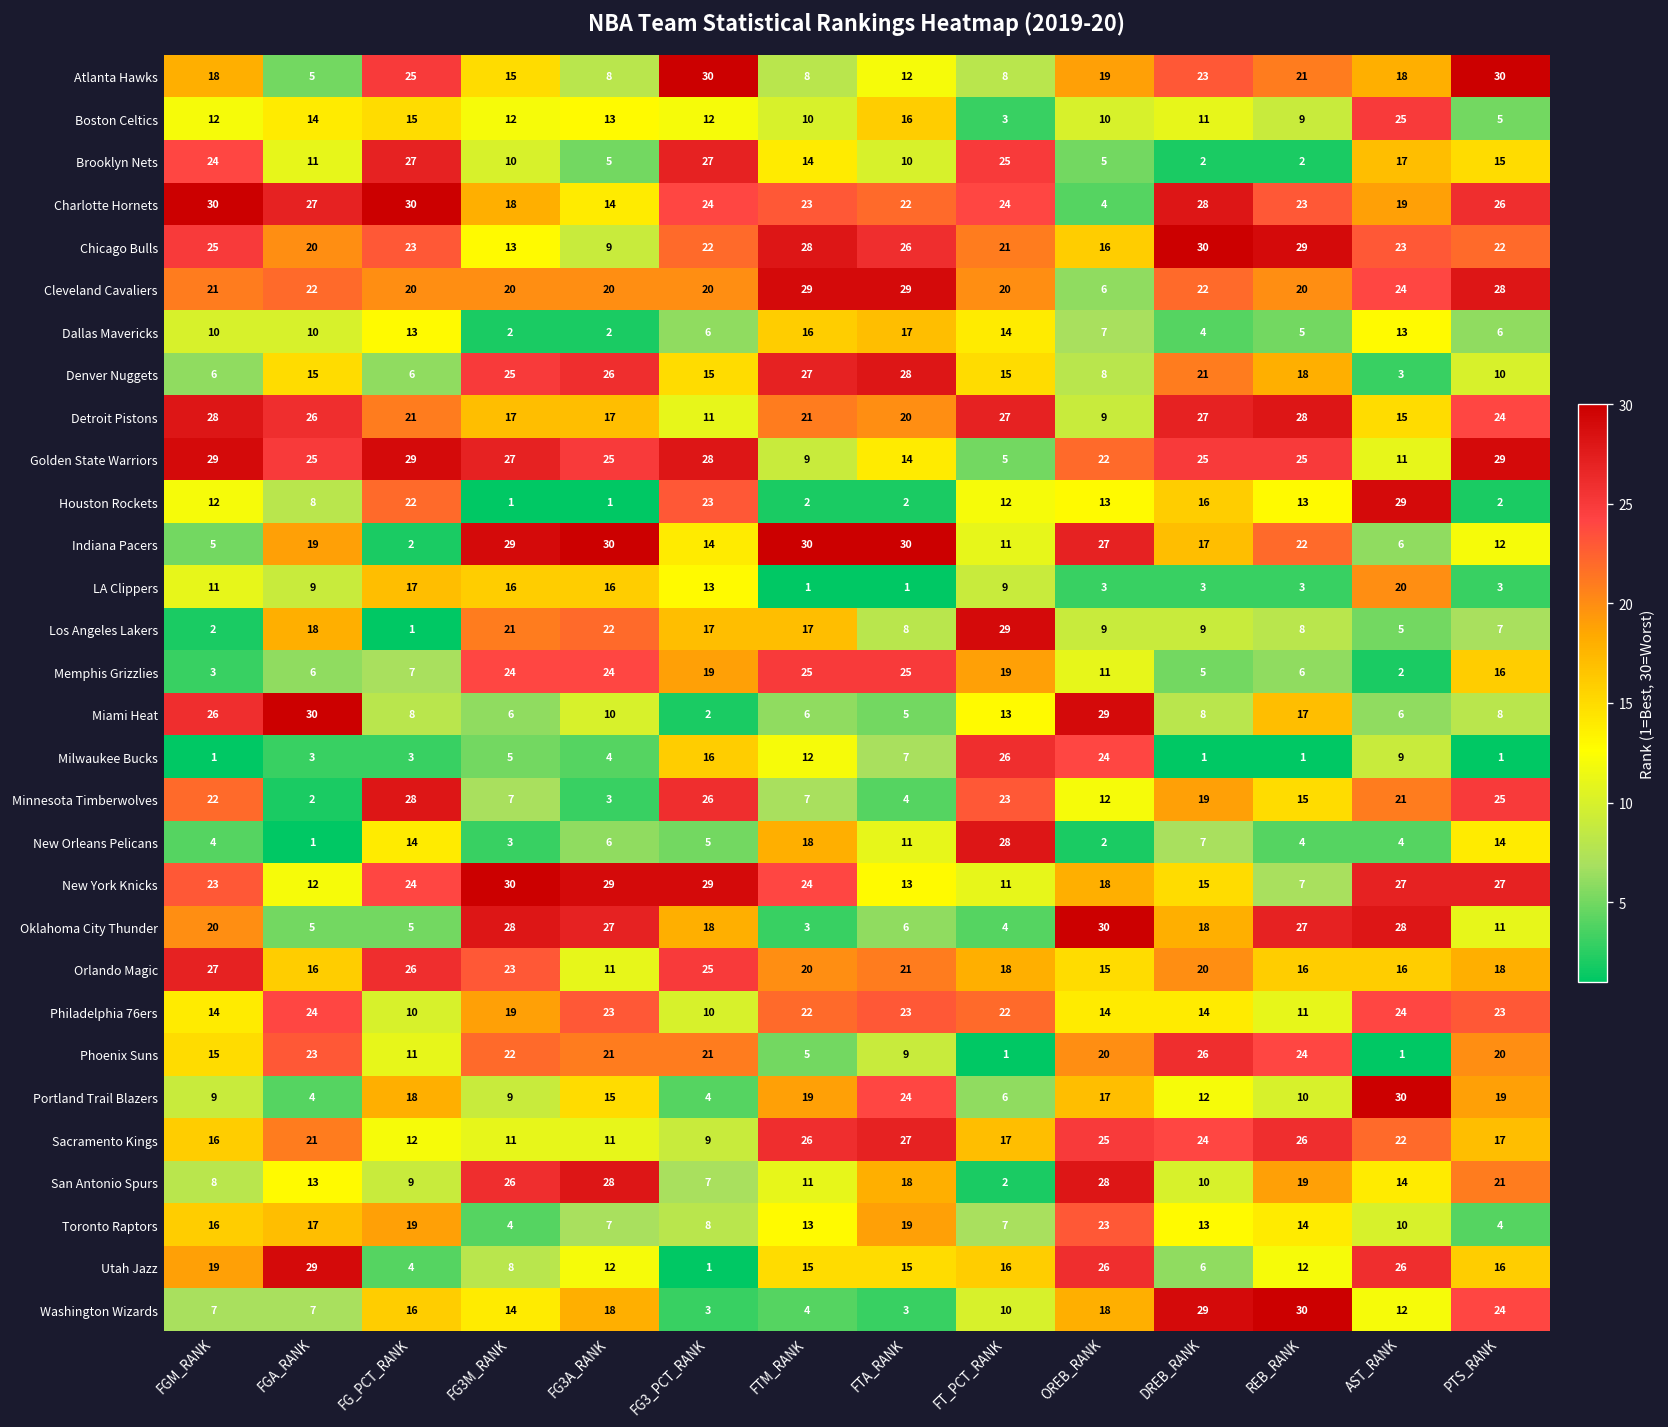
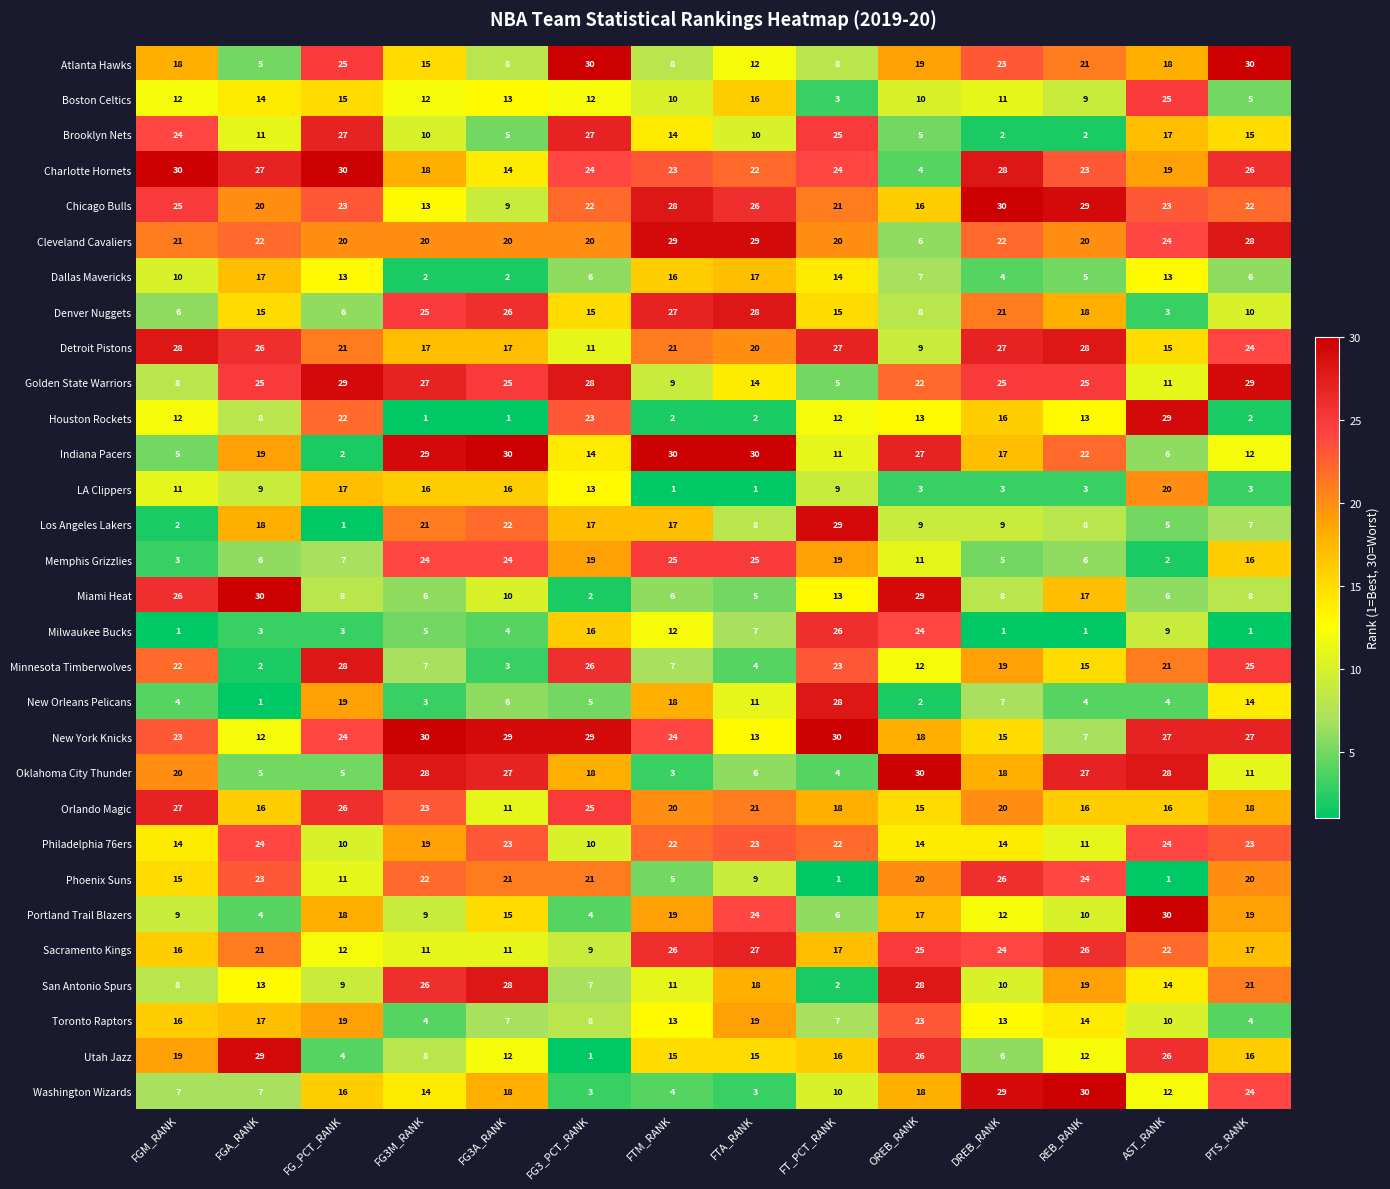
  {
    "Dallas Mavericks": {
      "FGM_RANK": 10,
-     "FGA_RANK": 10,
+     "FGA_RANK": 17,
      "FG_PCT_RANK": 13,
      "FG3M_RANK": 2,
      "FG3A_RANK": 2,
      "FG3_PCT_RANK": 6,
      "FTM_RANK": 16,
      "FTA_RANK": 17,
      "FT_PCT_RANK": 14,
      "OREB_RANK": 7,
      "DREB_RANK": 4,
      "REB_RANK": 5,
      "AST_RANK": 13,
      "PTS_RANK": 6
    },
    "Golden State Warriors": {
-     "FGM_RANK": 29,
+     "FGM_RANK": 8,
      "FGA_RANK": 25,
      "FG_PCT_RANK": 29,
      "FG3M_RANK": 27,
      "FG3A_RANK": 25,
      "FG3_PCT_RANK": 28,
      "FTM_RANK": 9,
      "FTA_RANK": 14,
      "FT_PCT_RANK": 5,
      "OREB_RANK": 22,
      "DREB_RANK": 25,
      "REB_RANK": 25,
      "AST_RANK": 11,
      "PTS_RANK": 29
    },
    "New Orleans Pelicans": {
      "FGM_RANK": 4,
      "FGA_RANK": 1,
-     "FG_PCT_RANK": 14,
+     "FG_PCT_RANK": 19,
      "FG3M_RANK": 3,
      "FG3A_RANK": 6,
      "FG3_PCT_RANK": 5,
      "FTM_RANK": 18,
      "FTA_RANK": 11,
      "FT_PCT_RANK": 28,
      "OREB_RANK": 2,
      "DREB_RANK": 7,
      "REB_RANK": 4,
      "AST_RANK": 4,
      "PTS_RANK": 14
    },
    "New York Knicks": {
      "FGM_RANK": 23,
      "FGA_RANK": 12,
      "FG_PCT_RANK": 24,
      "FG3M_RANK": 30,
      "FG3A_RANK": 29,
      "FG3_PCT_RANK": 29,
      "FTM_RANK": 24,
      "FTA_RANK": 13,
-     "FT_PCT_RANK": 11,
+     "FT_PCT_RANK": 30,
      "OREB_RANK": 18,
      "DREB_RANK": 15,
      "REB_RANK": 7,
      "AST_RANK": 27,
      "PTS_RANK": 27
    }
  }
